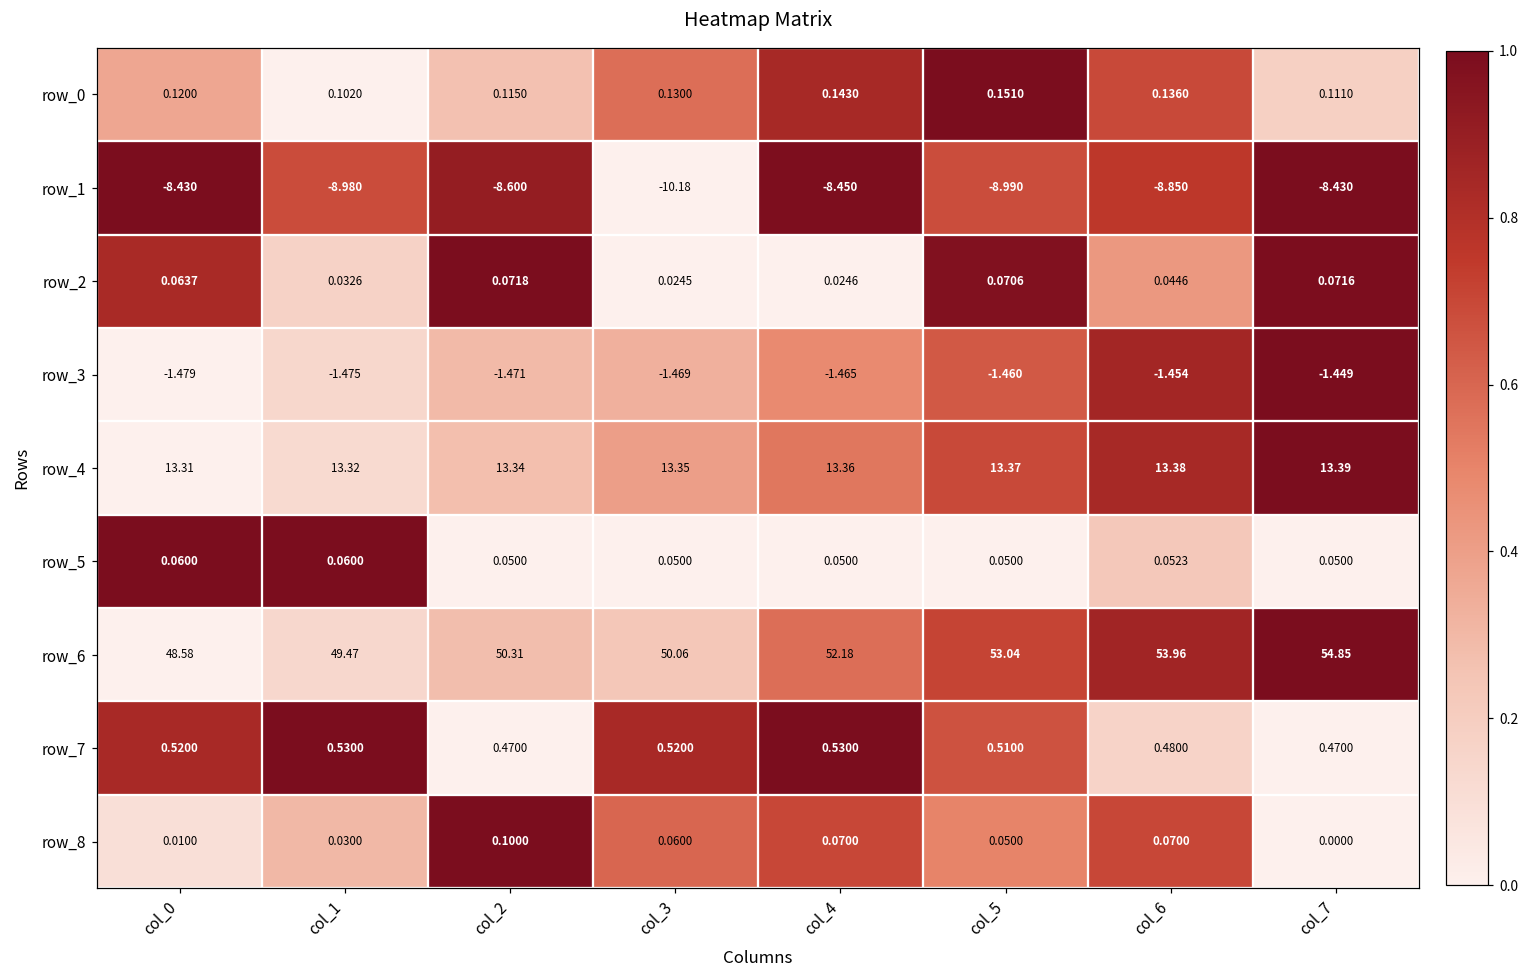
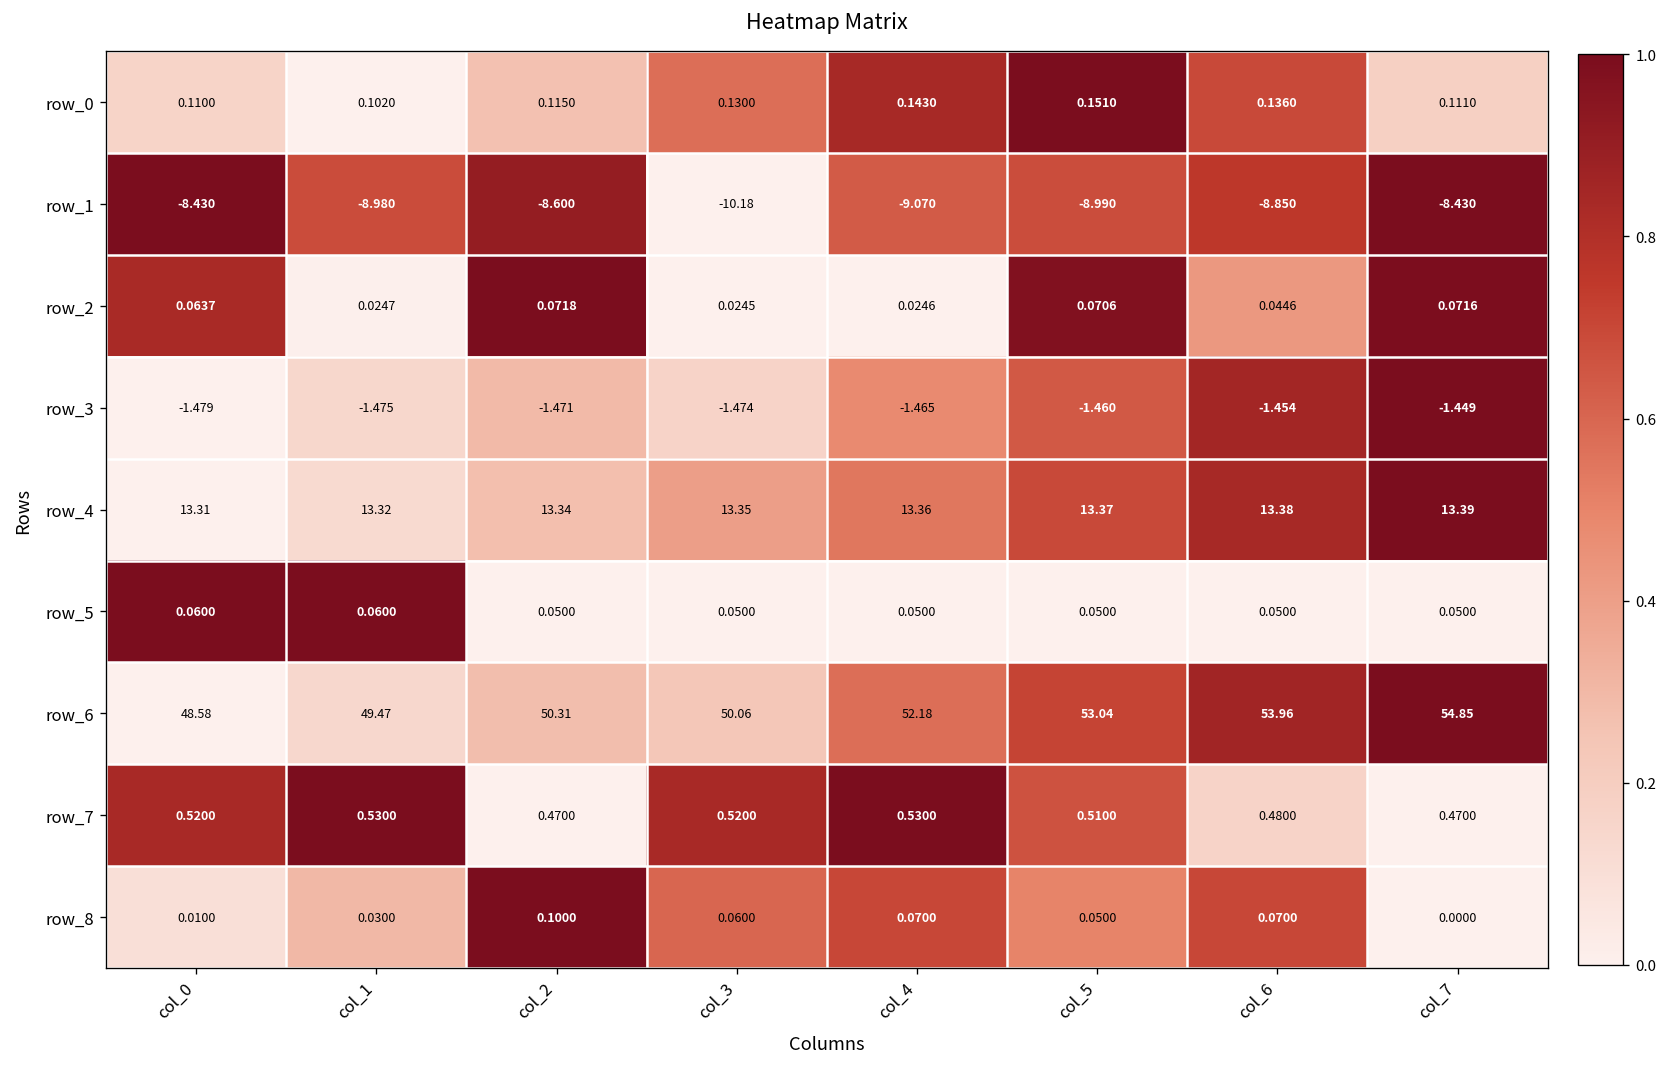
  {
    "row_0": {
-     "col_0": 0.1200,
+     "col_0": 0.1100,
      "col_1": 0.1020,
      "col_2": 0.1150,
      "col_3": 0.1300,
      "col_4": 0.1430,
      "col_5": 0.1510,
      "col_6": 0.1360,
      "col_7": 0.1110
    },
    "row_1": {
      "col_0": -8.430,
      "col_1": -8.980,
      "col_2": -8.600,
      "col_3": -10.18,
-     "col_4": -8.450,
+     "col_4": -9.070,
      "col_5": -8.990,
      "col_6": -8.850,
      "col_7": -8.430
    },
    "row_2": {
      "col_0": 0.0637,
-     "col_1": 0.0326,
+     "col_1": 0.0247,
      "col_2": 0.0718,
      "col_3": 0.0245,
      "col_4": 0.0246,
      "col_5": 0.0706,
      "col_6": 0.0446,
      "col_7": 0.0716
    },
    "row_3": {
      "col_0": -1.479,
      "col_1": -1.475,
      "col_2": -1.471,
-     "col_3": -1.469,
+     "col_3": -1.474,
      "col_4": -1.465,
      "col_5": -1.460,
      "col_6": -1.454,
      "col_7": -1.449
    },
    "row_4": {
      "col_0": 13.31,
      "col_1": 13.32,
      "col_2": 13.34,
      "col_3": 13.35,
      "col_4": 13.36,
      "col_5": 13.37,
      "col_6": 13.38,
      "col_7": 13.39
    },
    "row_5": {
      "col_0": 0.0600,
      "col_1": 0.0600,
      "col_2": 0.0500,
      "col_3": 0.0500,
      "col_4": 0.0500,
      "col_5": 0.0500,
-     "col_6": 0.0523,
+     "col_6": 0.0500,
      "col_7": 0.0500
    },
    "row_6": {
      "col_0": 48.58,
      "col_1": 49.47,
      "col_2": 50.31,
      "col_3": 50.06,
      "col_4": 52.18,
      "col_5": 53.04,
      "col_6": 53.96,
      "col_7": 54.85
    },
    "row_7": {
      "col_0": 0.5200,
      "col_1": 0.5300,
      "col_2": 0.4700,
      "col_3": 0.5200,
      "col_4": 0.5300,
      "col_5": 0.5100,
      "col_6": 0.4800,
      "col_7": 0.4700
    },
    "row_8": {
      "col_0": 0.0100,
      "col_1": 0.0300,
      "col_2": 0.1000,
      "col_3": 0.0600,
      "col_4": 0.0700,
      "col_5": 0.0500,
      "col_6": 0.0700,
      "col_7": 0.0000
    }
  }
